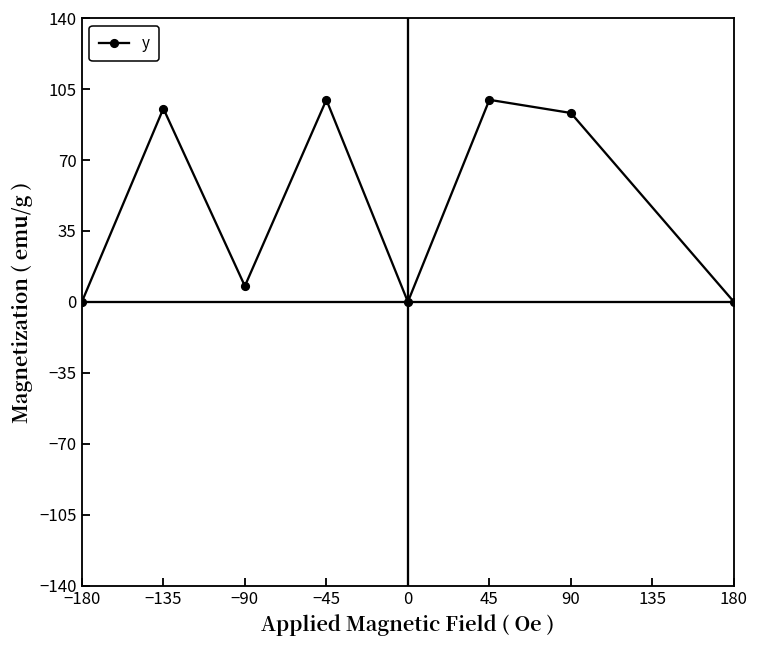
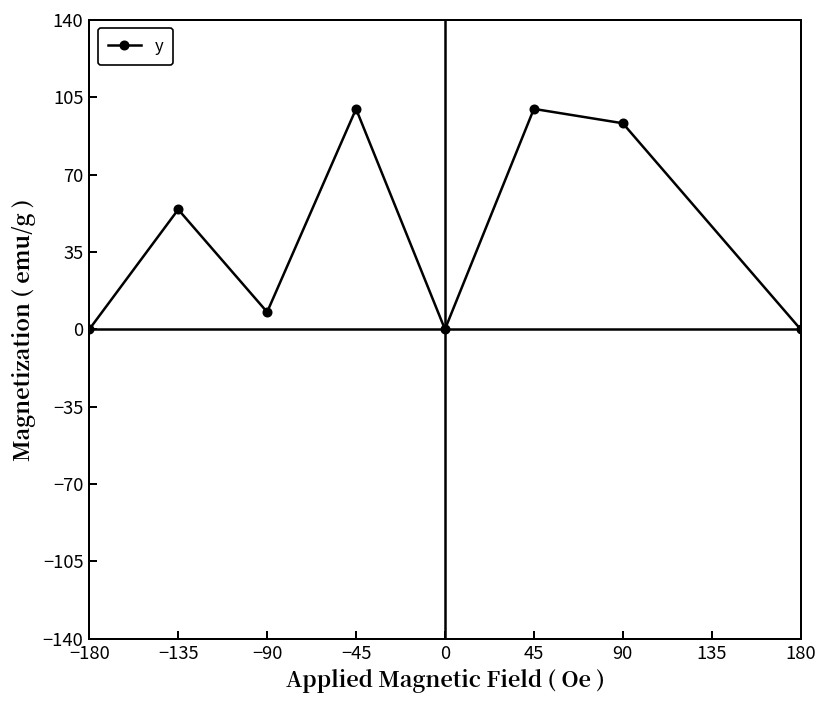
  {
    "−180": 0,
-   "−135": 95,
+   "−135": 54,
    "−90": 8,
    "−45": 100,
    "0": 0,
    "45": 100,
    "90": 93,
    "180": 0
  }
